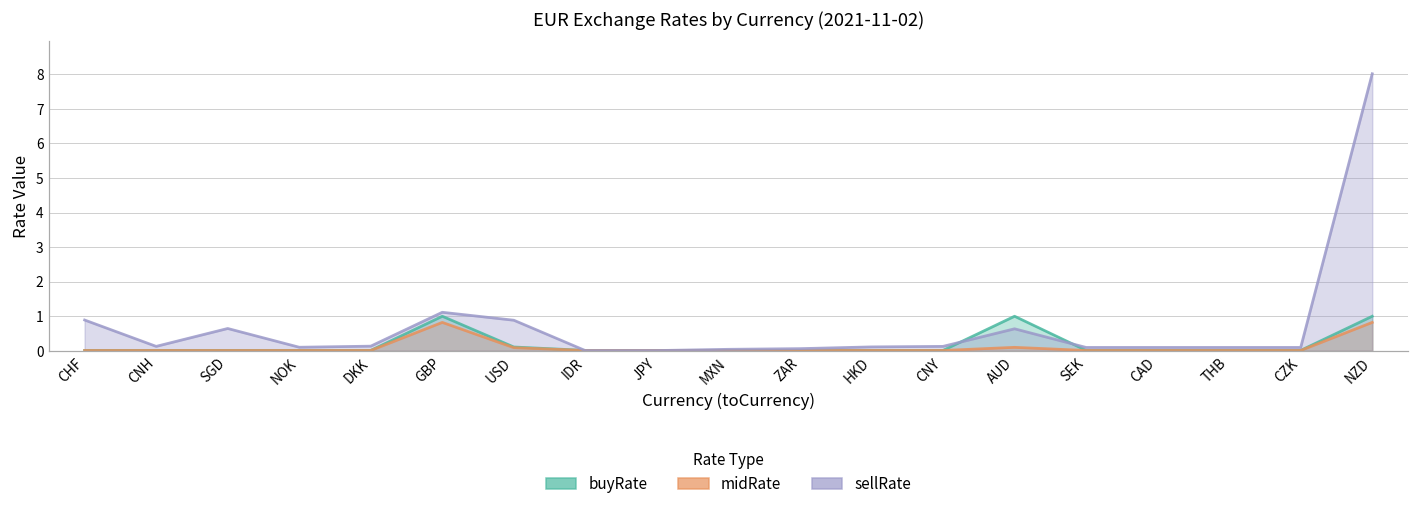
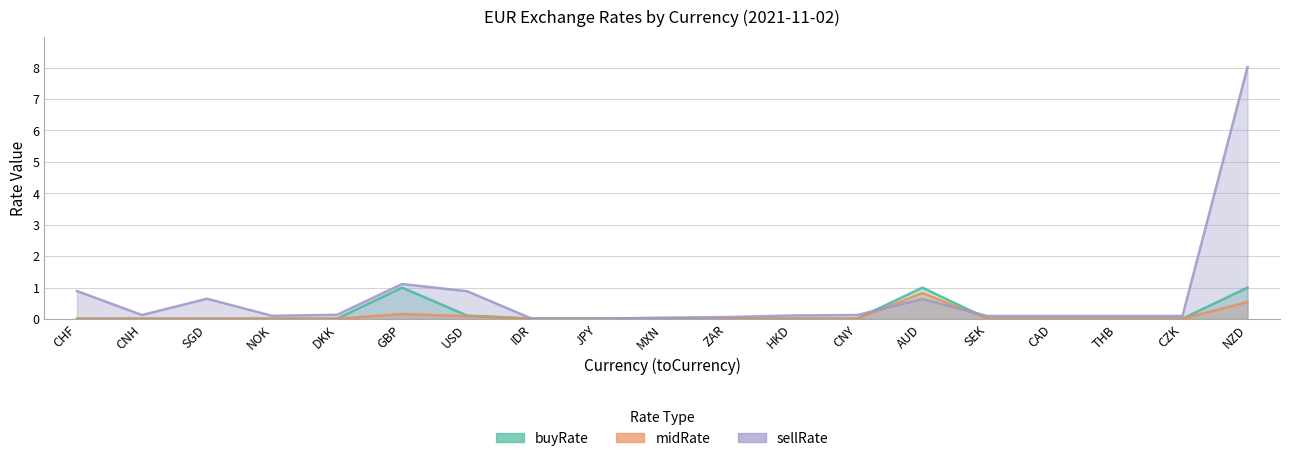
  {
    "midRate": {
-     "GBP": 0.8,
-     "AUD": 0.1,
-     "NZD": 0.8
+     "GBP": 0.2,
+     "AUD": 0.8,
+     "NZD": 0.5
    }
  }
